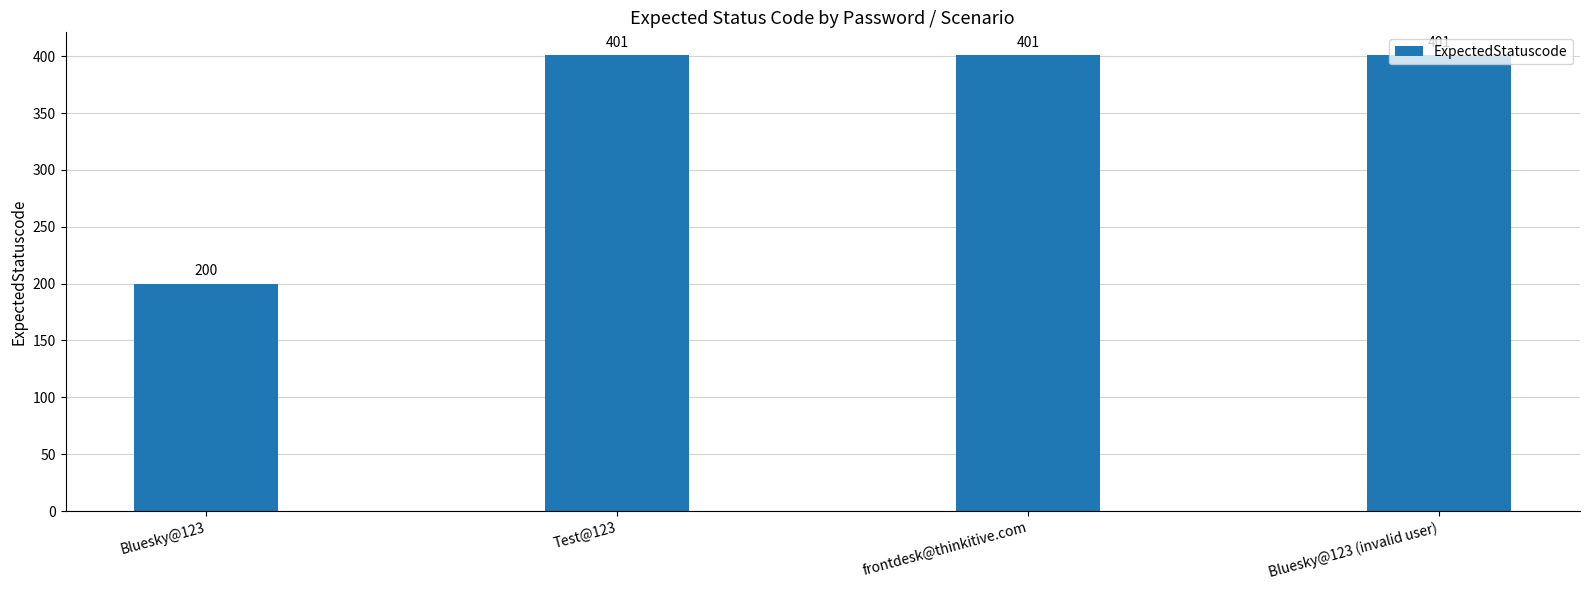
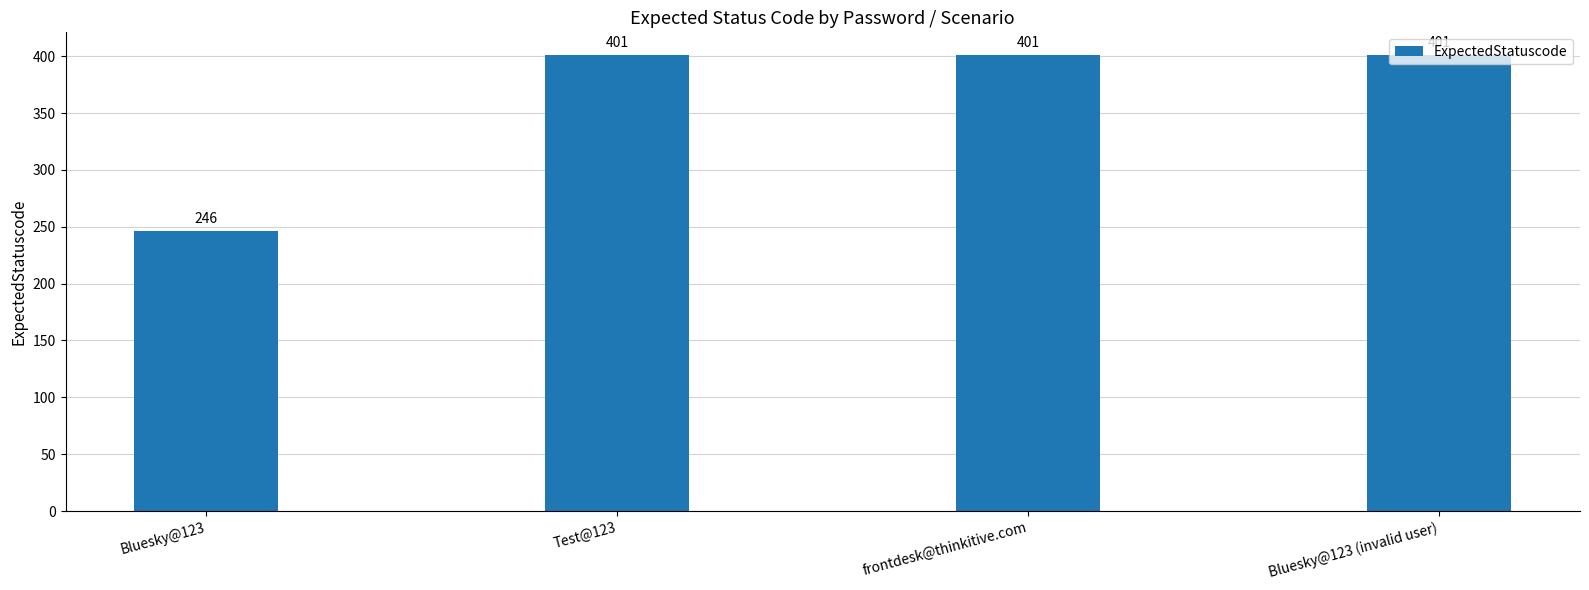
  {
-   "Bluesky@123": 200,
+   "Bluesky@123": 246,
    "Test@123": 401,
    "frontdesk@thinkitive.com": 401
  }
